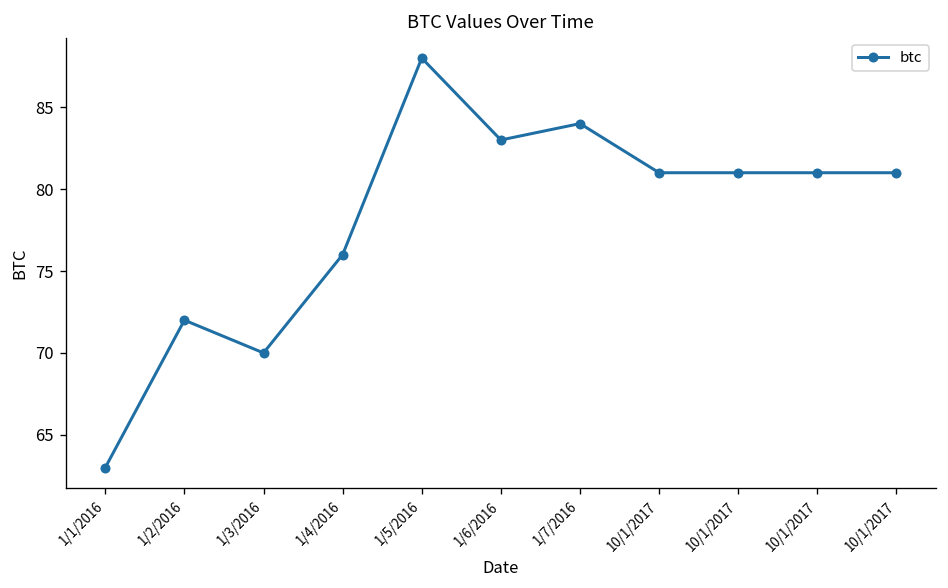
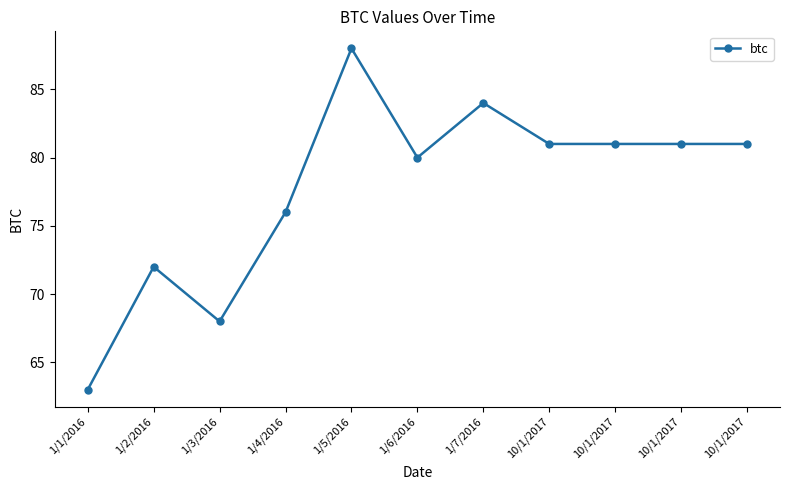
  {
    "1/1/2016": 63,
    "1/2/2016": 72,
-   "1/3/2016": 70,
+   "1/3/2016": 68,
    "1/4/2016": 76,
    "1/5/2016": 88,
-   "1/6/2016": 83,
+   "1/6/2016": 80,
    "1/7/2016": 84
  }
